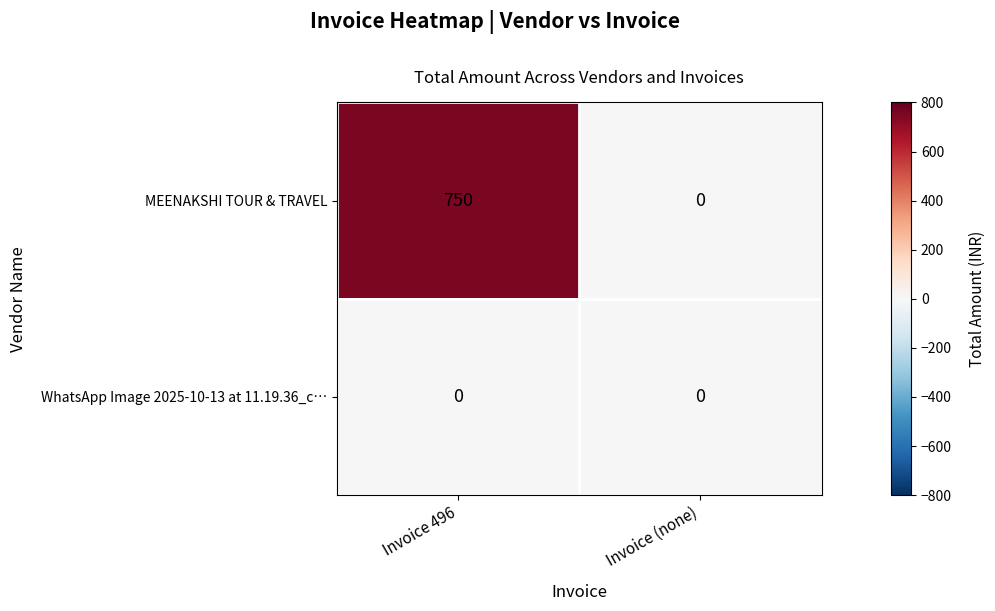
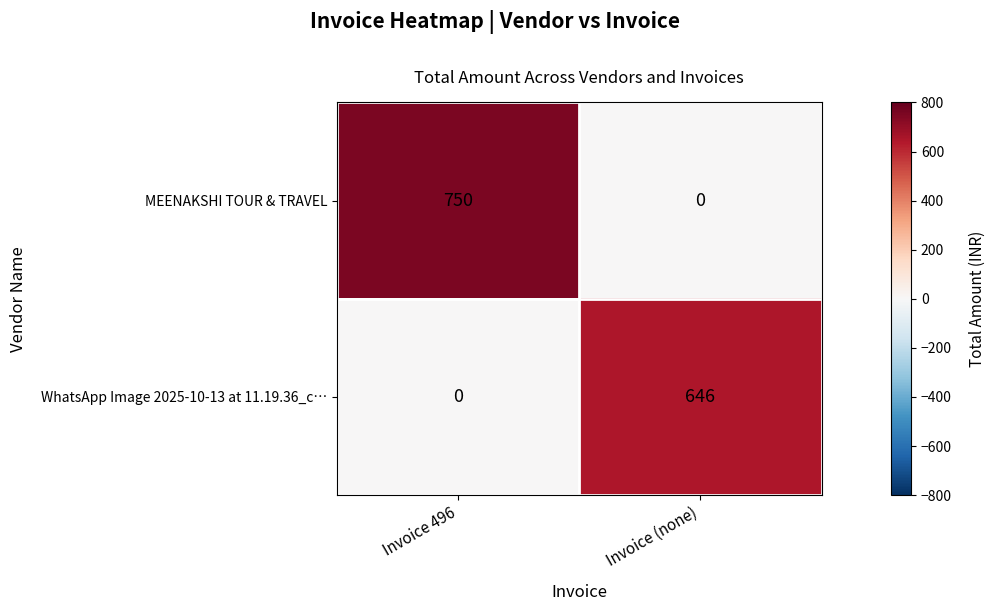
  {
    "MEENAKSHI TOUR & TRAVEL": {
      "Invoice 496": 750,
      "Invoice (none)": 0
    },
    "WhatsApp Image 2025-10-13 at 11.19.36_c…": {
      "Invoice 496": 0,
-     "Invoice (none)": 0
+     "Invoice (none)": 646
    }
  }
